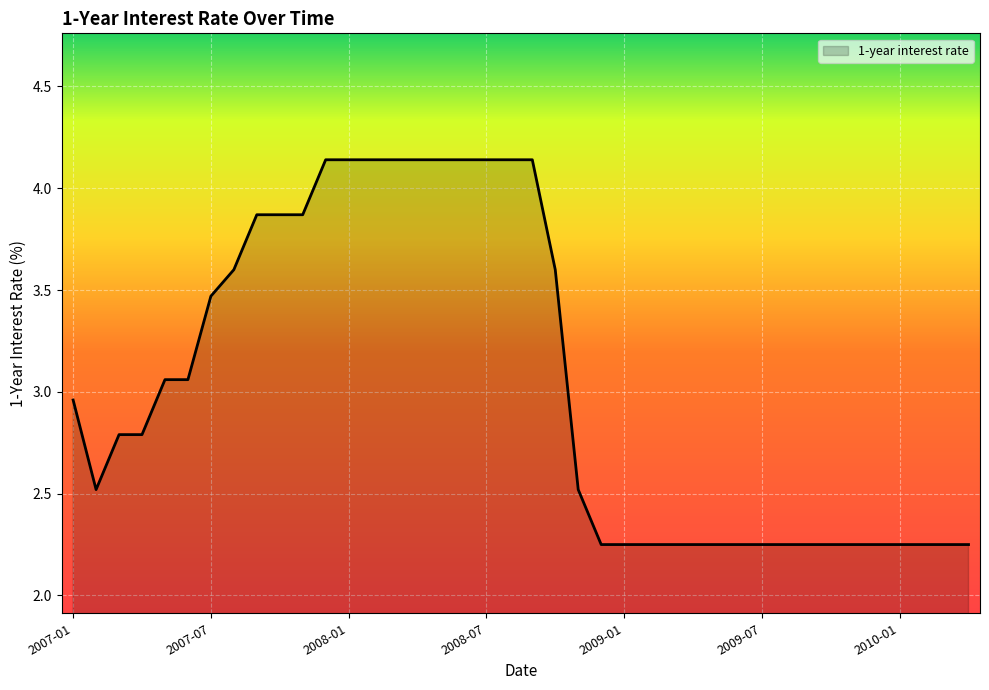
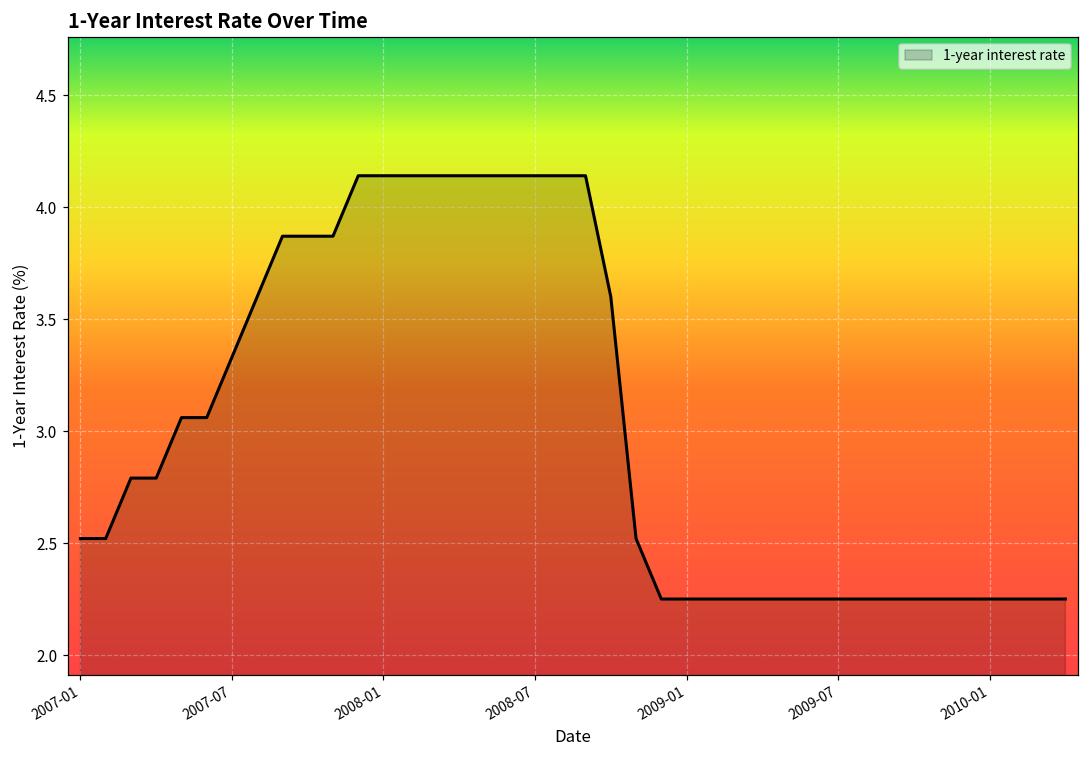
  {
-   "2007-01": 2.96,
-   "2007-07": 3.47,
+   "2007-01": 2.52,
+   "2007-07": 3.33,
    "2008-01": 4.14,
    "2008-07": 4.14,
    "2009-01": 2.25,
    "2009-07": 2.25,
    "2010-01": 2.25
  }
